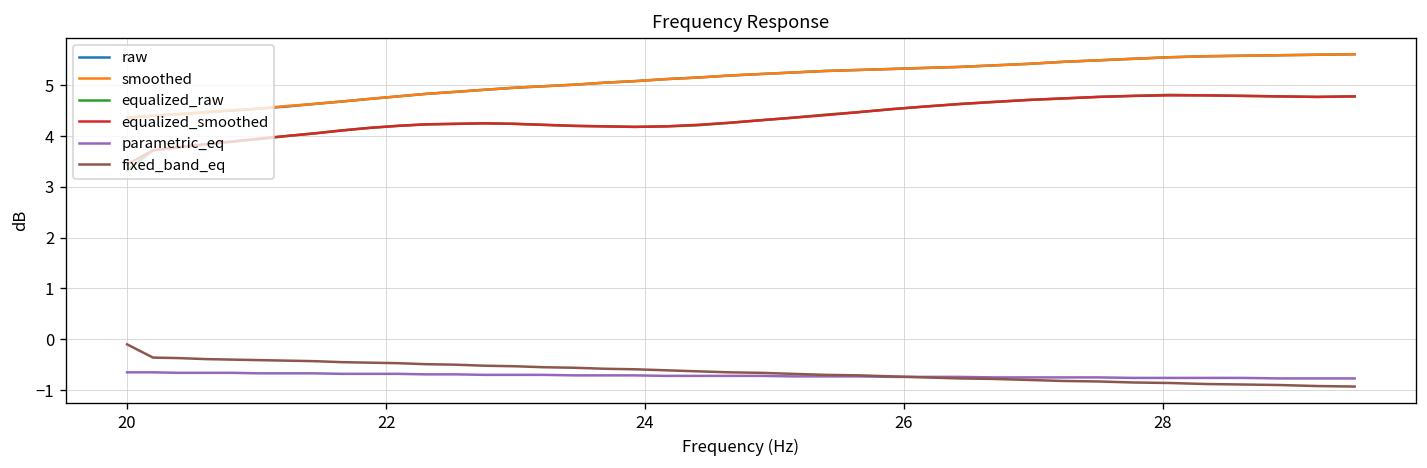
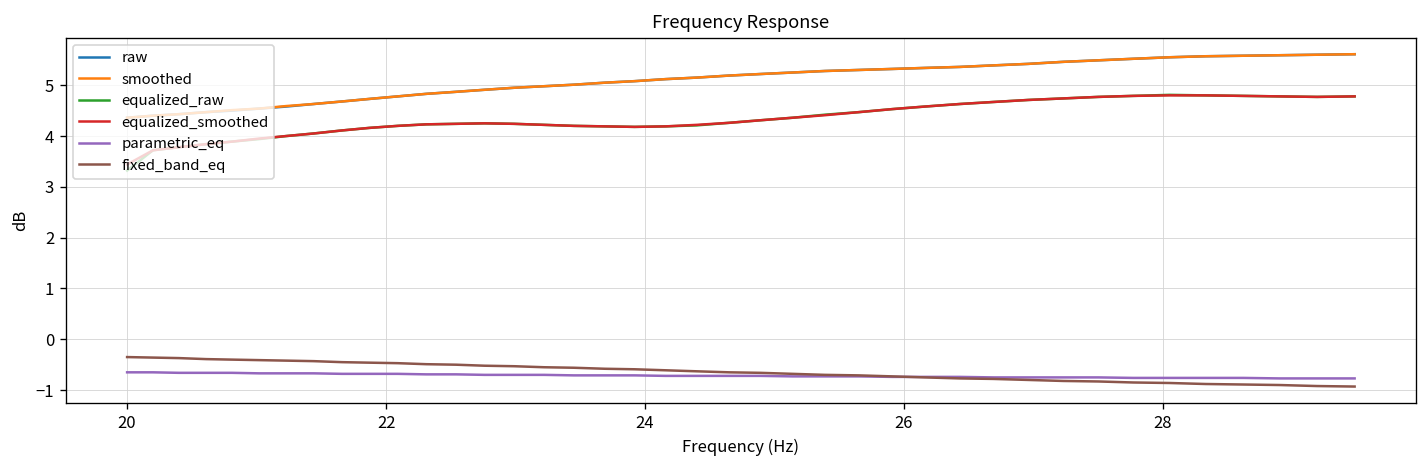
  {
    "parametric_eq": {
      "20": -0.7
    },
    "fixed_band_eq": {
-     "20": -0.1
+     "20": -0.4
    }
  }
